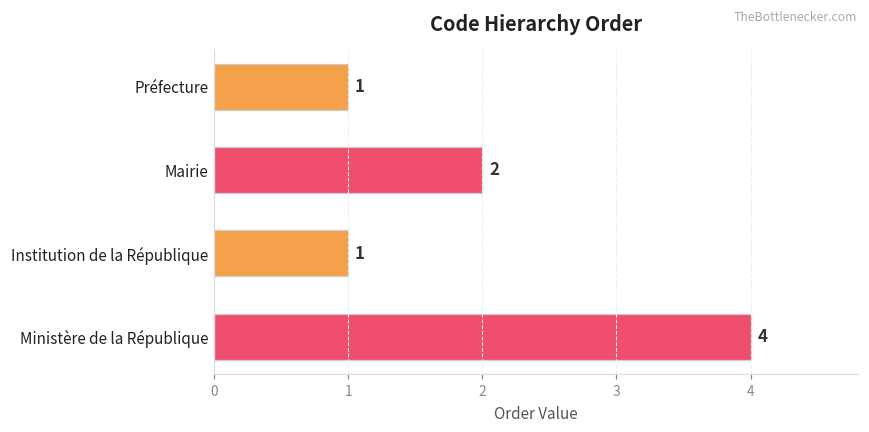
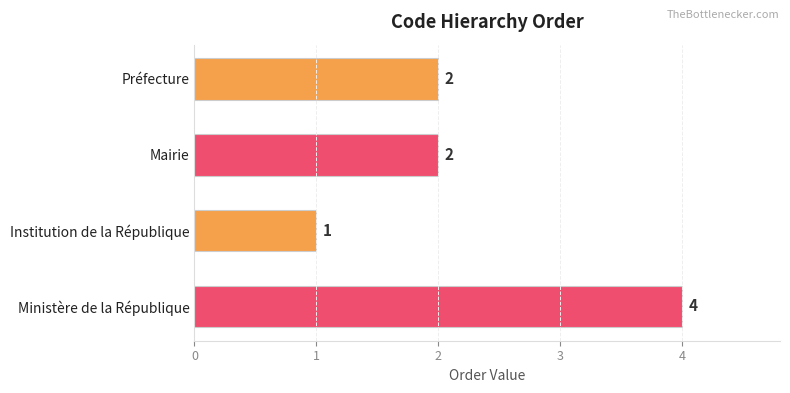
  {
-   "Préfecture": 1,
+   "Préfecture": 2,
    "Mairie": 2,
    "Institution de la République": 1,
    "Ministère de la République": 4
  }
